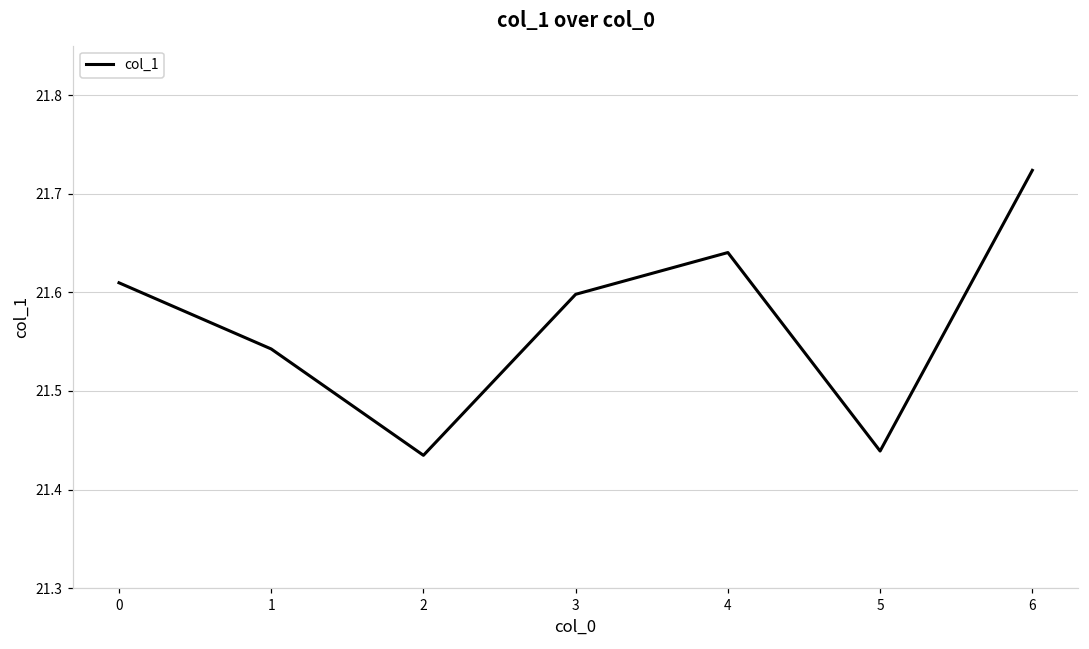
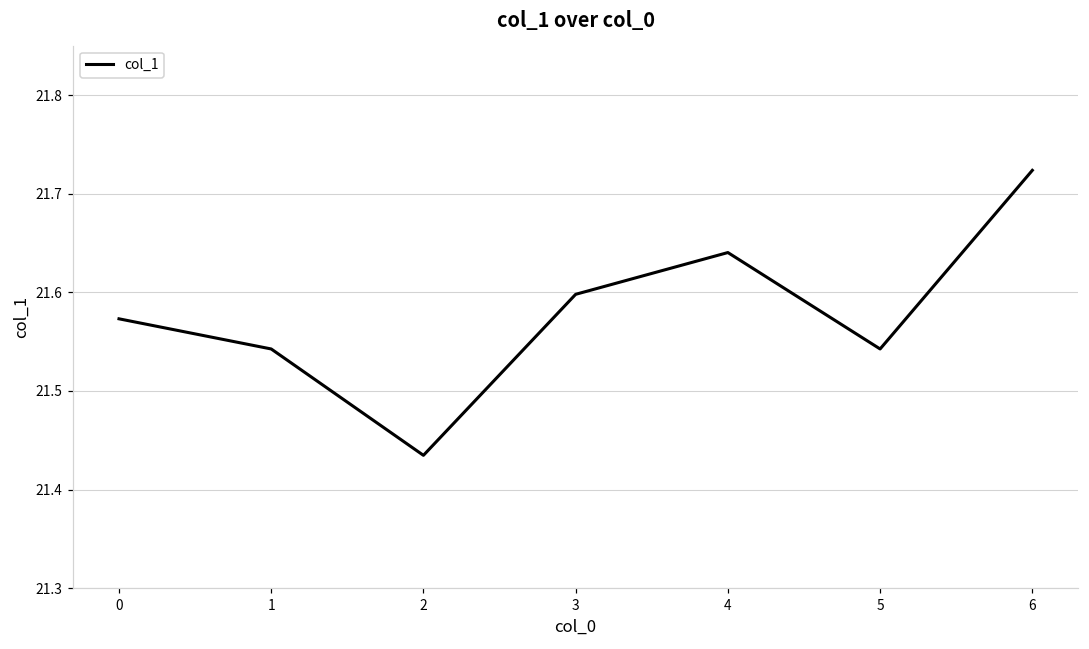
  {
-   "0": 21.61,
+   "0": 21.57,
    "1": 21.54,
    "2": 21.43,
    "3": 21.60,
    "4": 21.64,
-   "5": 21.44,
+   "5": 21.54,
    "6": 21.72
  }
